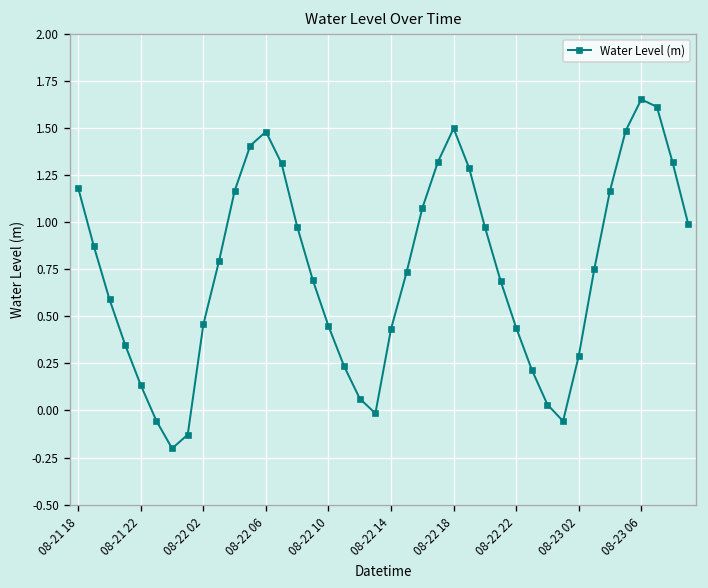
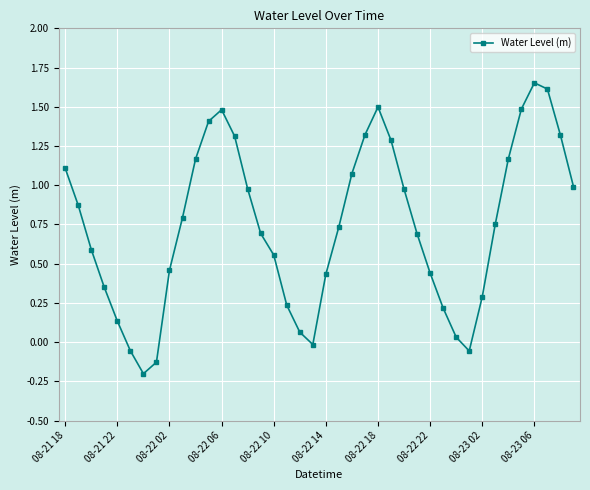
  {
-   "08-21 18": 1.18,
+   "08-21 18": 1.11,
    "08-21 22": 0.13,
    "08-22 02": 0.46,
    "08-22 06": 1.48,
-   "08-22 10": 0.45,
+   "08-22 10": 0.55,
    "08-22 14": 0.43,
    "08-22 18": 1.50,
    "08-22 22": 0.44,
    "08-23 02": 0.29,
    "08-23 06": 1.65
  }
